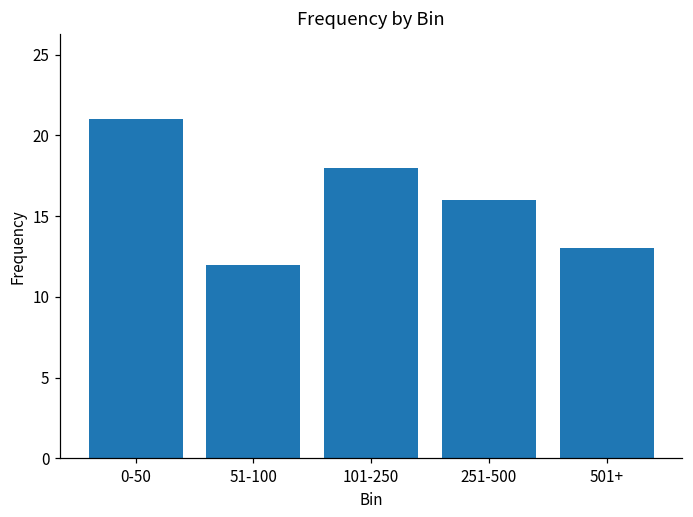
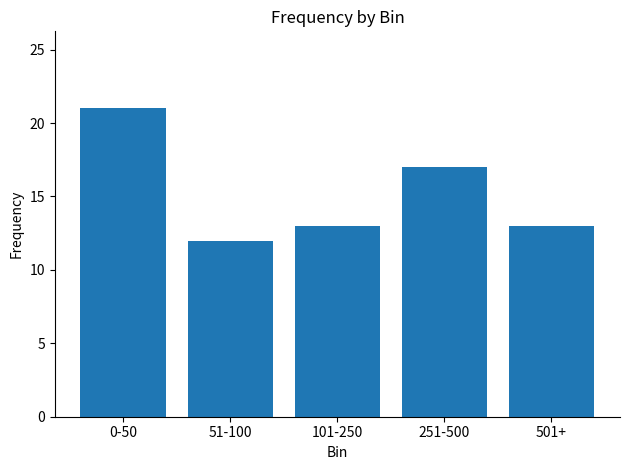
  {
    "0-50": 21,
    "51-100": 12,
-   "101-250": 18,
-   "251-500": 16,
+   "101-250": 13,
+   "251-500": 17,
    "501+": 13
  }
